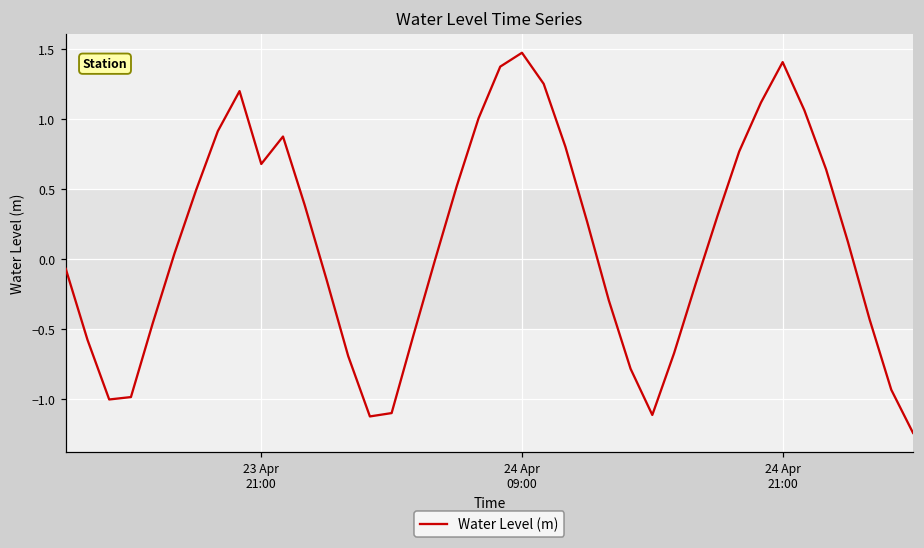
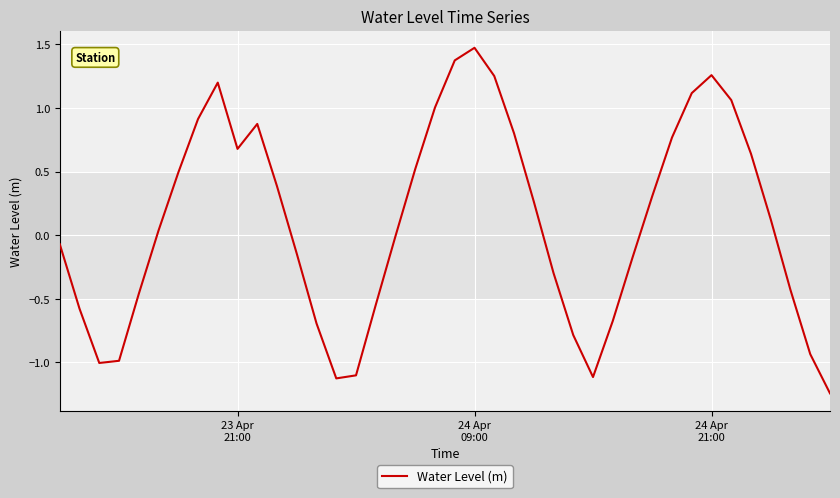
  {
    "23 Apr 21:00": 0.68,
    "24 Apr 09:00": 1.47,
-   "24 Apr 21:00": 1.41
+   "24 Apr 21:00": 1.26
  }
